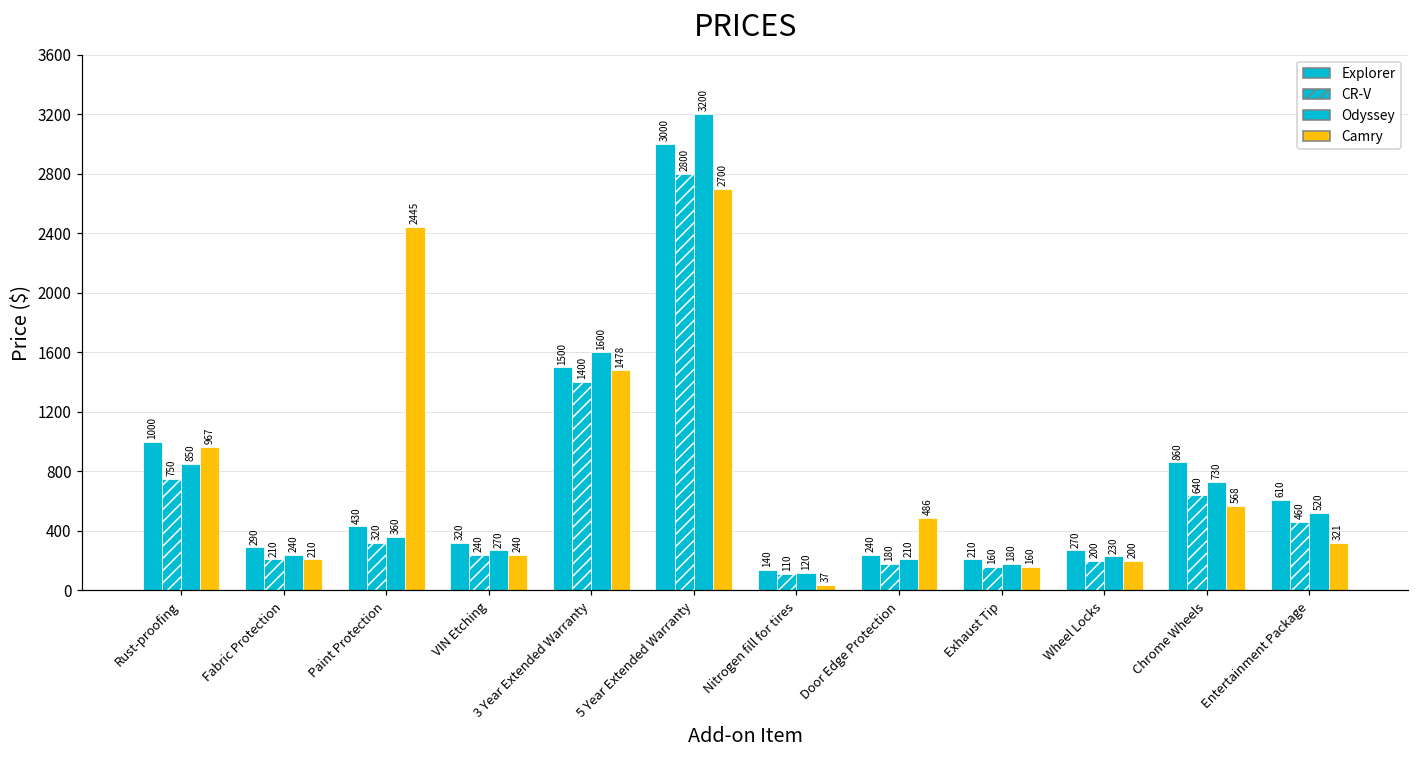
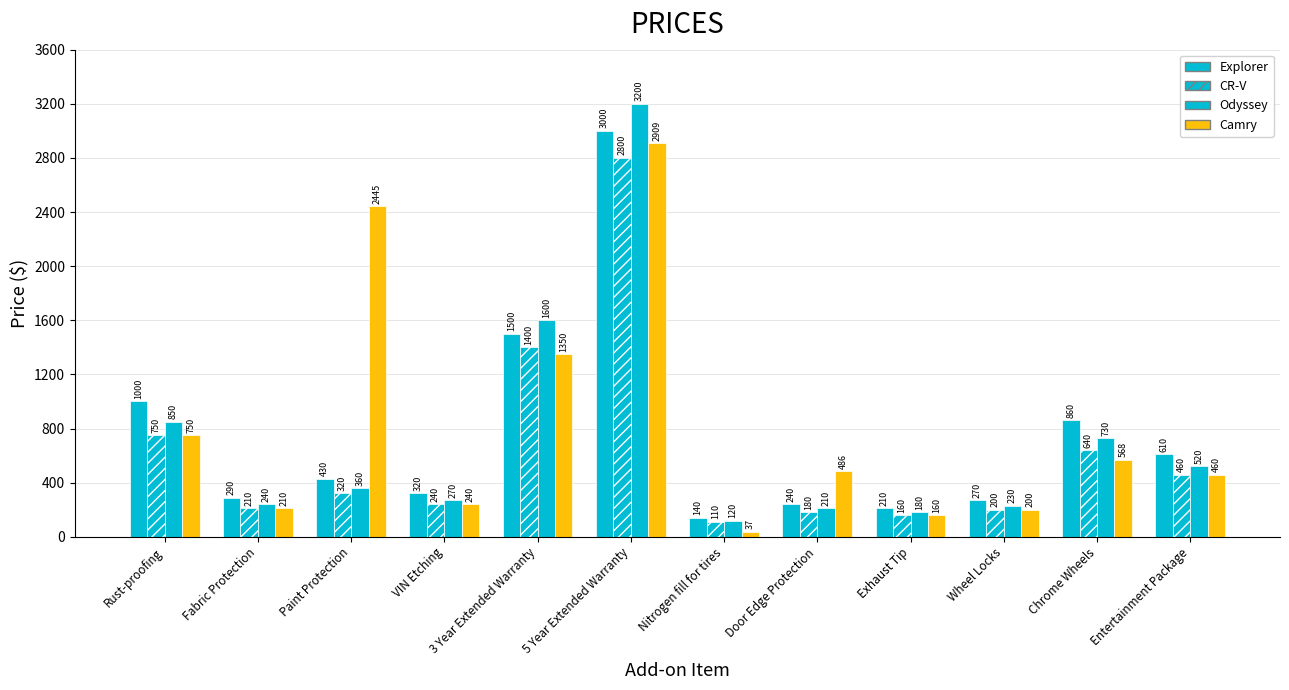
  {
    "Camry": {
-     "Rust-proofing": 967,
+     "Rust-proofing": 750,
      "Fabric Protection": 210,
      "Paint Protection": 2445,
      "VIN Etching": 240,
-     "3 Year Extended Warranty": 1478,
-     "5 Year Extended Warranty": 2700,
+     "3 Year Extended Warranty": 1350,
+     "5 Year Extended Warranty": 2909,
      "Nitrogen fill for tires": 37,
      "Door Edge Protection": 486,
      "Exhaust Tip": 160,
      "Wheel Locks": 200,
      "Chrome Wheels": 568,
-     "Entertainment Package": 321
+     "Entertainment Package": 460
    }
  }
